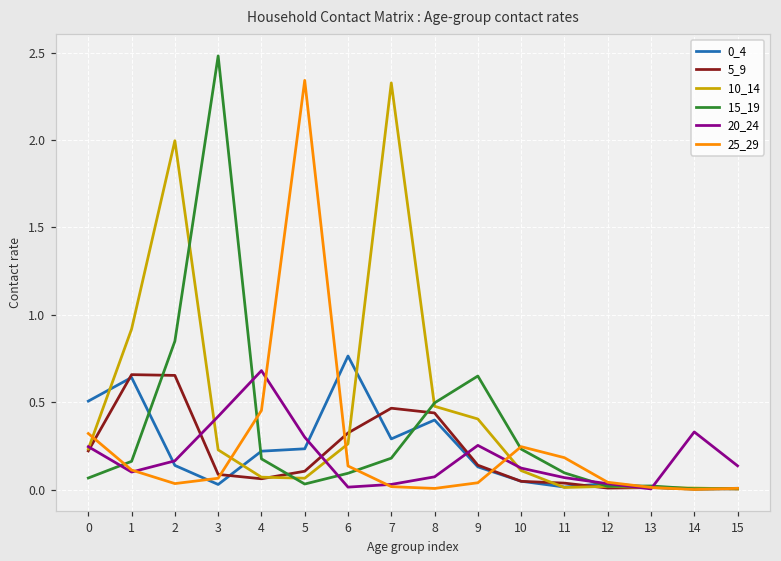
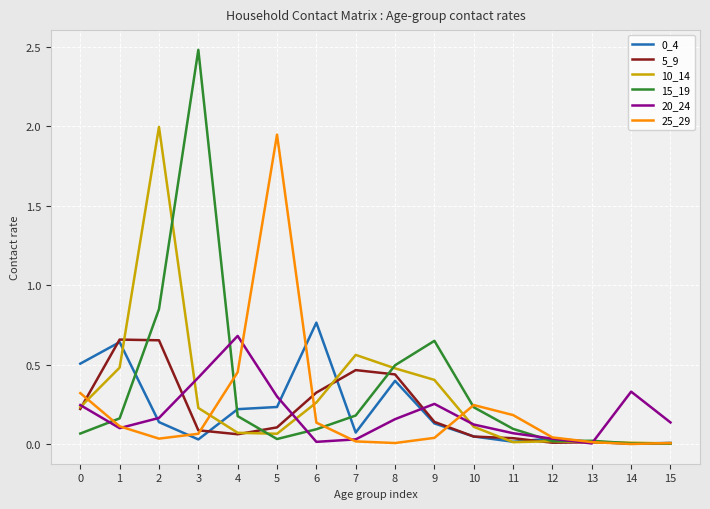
  {
    "0_4": {
      "0": 0.51,
      "1": 0.64,
      "2": 0.14,
      "3": 0.03,
      "4": 0.22,
      "5": 0.23,
      "6": 0.76,
-     "7": 0.29,
+     "7": 0.07,
      "8": 0.40
    },
    "5_9": {
      "1": 0.66,
      "2": 0.65,
      "3": 0.09,
      "5": 0.11,
      "6": 0.32,
      "7": 0.47,
      "8": 0.44,
      "11": 0.04
    },
    "10_14": {
-     "1": 0.92,
+     "1": 0.48,
      "2": 2.00,
      "3": 0.23,
      "5": 0.07,
      "6": 0.26,
-     "7": 2.33,
+     "7": 0.56,
      "8": 0.48,
      "9": 0.40
    },
    "15_19": {
      "0": 0.07,
      "1": 0.16,
      "2": 0.85,
      "3": 2.48,
      "4": 0.18,
      "5": 0.03,
      "6": 0.09,
      "7": 0.18,
      "8": 0.50,
      "9": 0.65,
      "11": 0.10
    },
    "20_24": {
      "2": 0.16,
      "3": 0.42,
      "4": 0.68,
      "5": 0.30,
      "6": 0.01,
-     "8": 0.07,
+     "8": 0.16,
      "9": 0.25,
      "11": 0.07,
      "14": 0.33,
      "15": 0.14
    },
    "25_29": {
      "0": 0.32,
      "2": 0.03,
      "3": 0.07,
      "4": 0.45,
-     "5": 2.34,
+     "5": 1.95,
      "6": 0.14,
      "8": 0.01,
      "9": 0.04,
      "11": 0.18
    }
  }
